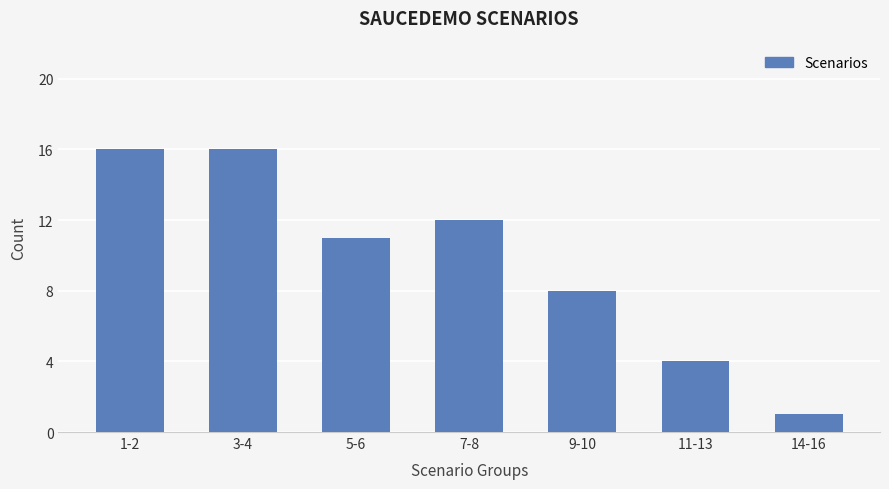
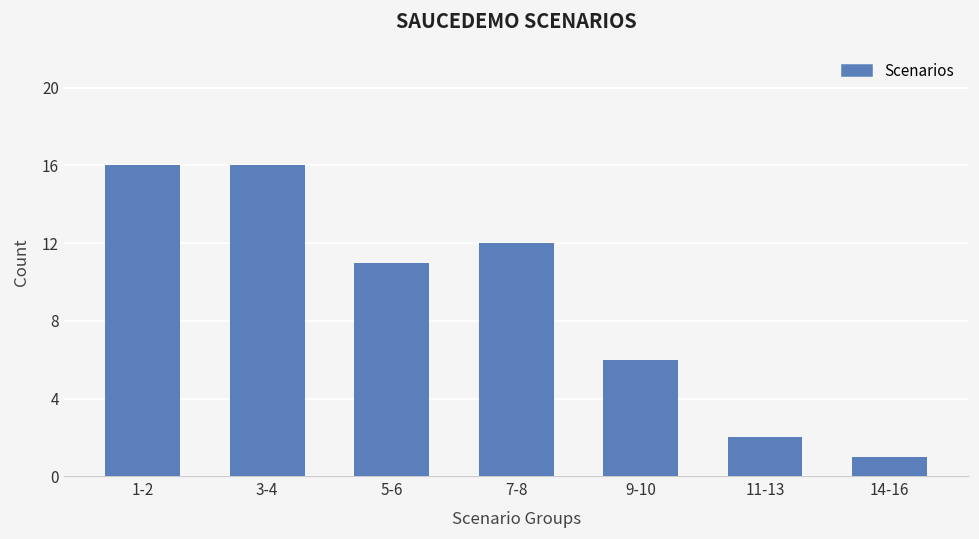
  {
    "1-2": 16,
    "3-4": 16,
    "5-6": 11,
    "7-8": 12,
-   "9-10": 8,
-   "11-13": 4,
+   "9-10": 6,
+   "11-13": 2,
    "14-16": 1
  }
